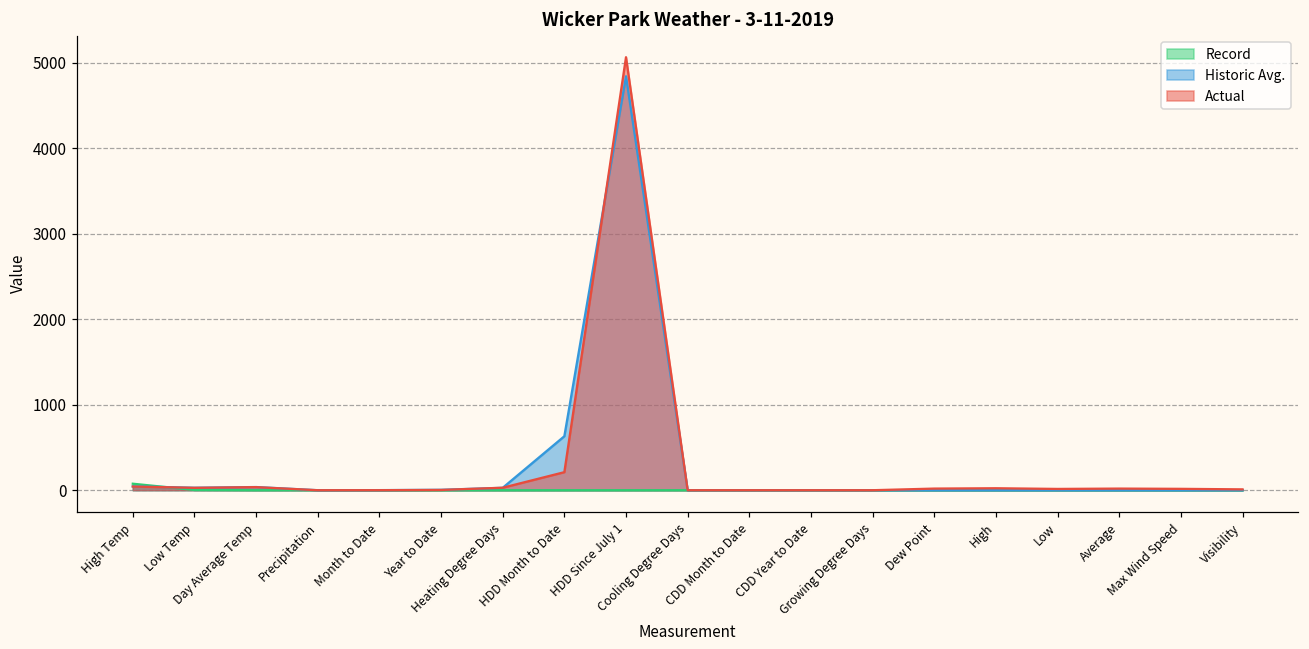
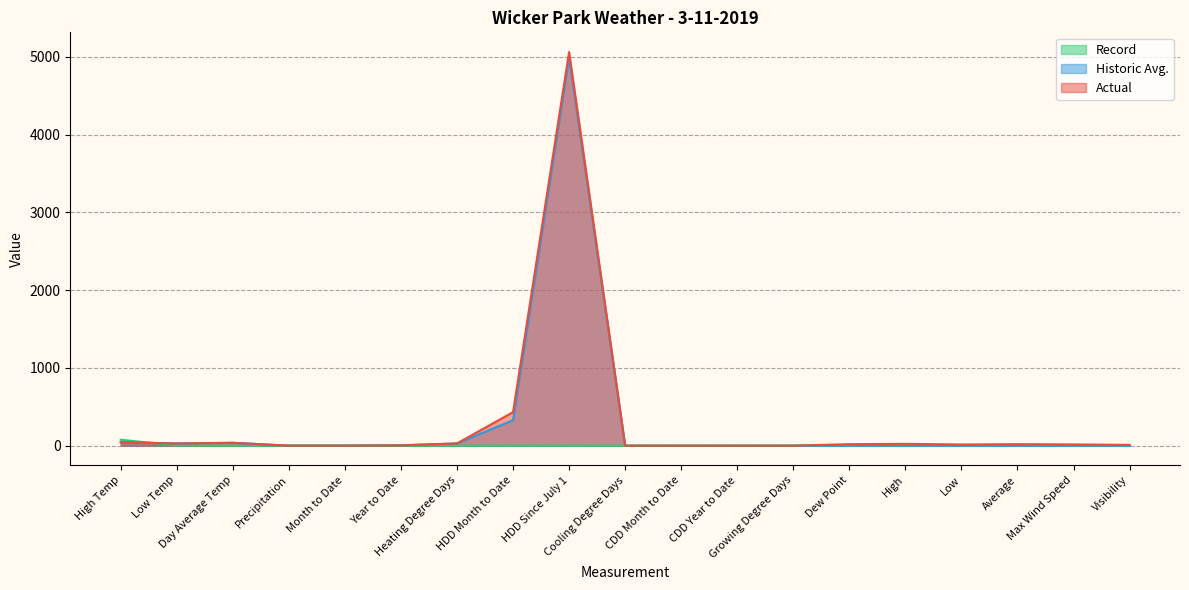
  {
    "Record": {
      "Day Average Temp": 0,
      "HDD Month to Date": 0,
      "HDD Since July 1": 0
    },
    "Historic Avg.": {
-     "HDD Month to Date": 600,
-     "HDD Since July 1": 4800
+     "HDD Month to Date": 300,
+     "HDD Since July 1": 5000
    },
    "Actual": {
-     "HDD Month to Date": 200,
+     "HDD Month to Date": 400,
      "HDD Since July 1": 5100
    }
  }
